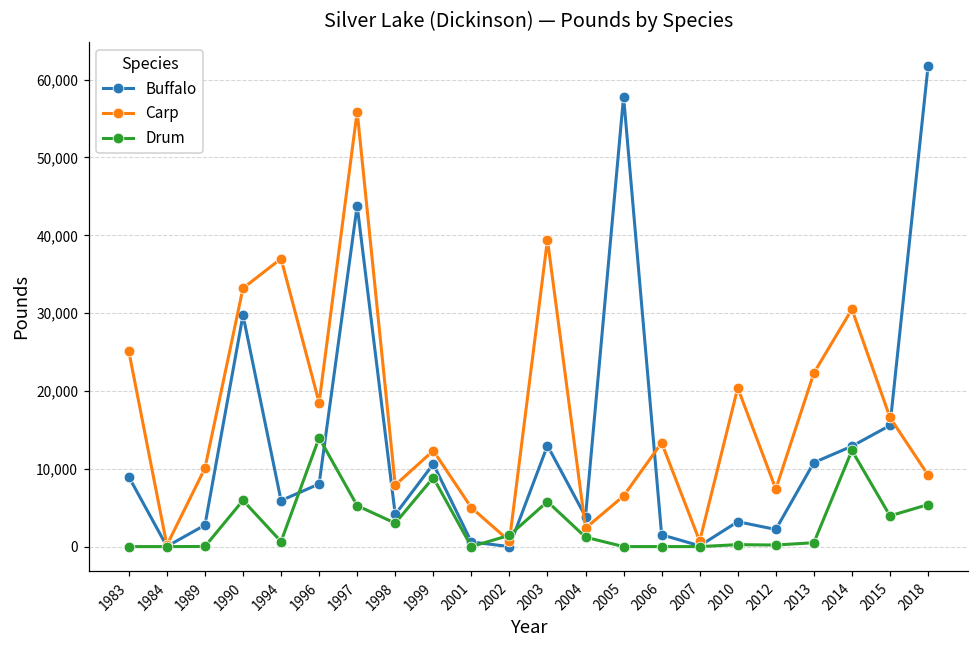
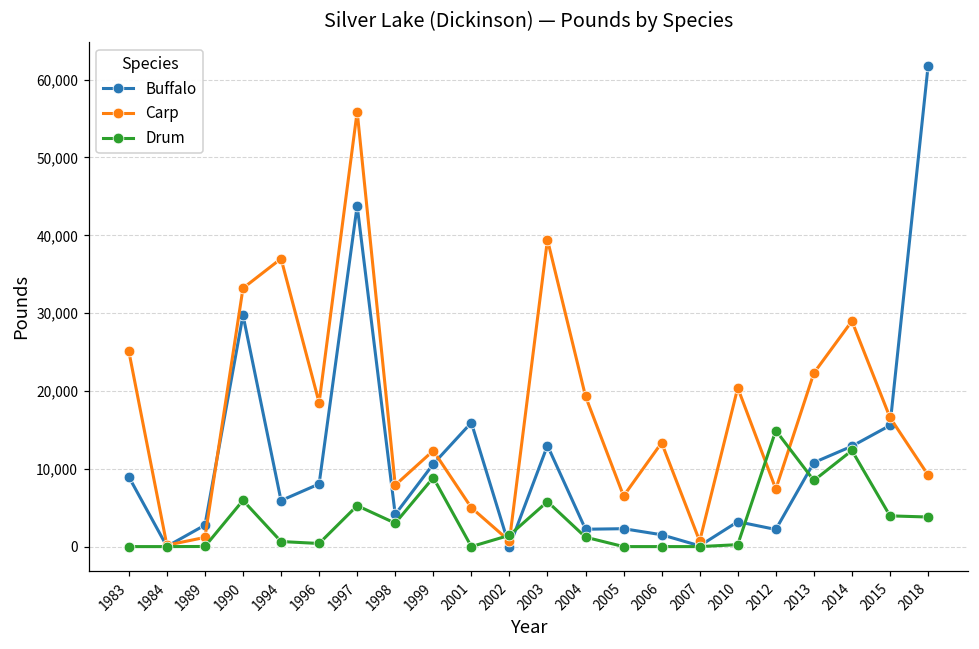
  {
    "Buffalo": {
      "1983": "9,000",
      "1989": "3,000",
      "1990": "30,000",
      "1994": "6,000",
      "1996": "8,000",
      "1997": "44,000",
      "1998": "4,000",
      "1999": "11,000",
-     "2001": "1,000",
+     "2001": "16,000",
      "2002": "0",
      "2003": "13,000",
-     "2004": "4,000",
-     "2005": "58,000",
+     "2004": "2,000",
+     "2005": "2,000",
      "2006": "2,000",
      "2010": "3,000",
      "2012": "2,000",
      "2013": "11,000",
      "2014": "13,000",
      "2015": "16,000",
      "2018": "62,000"
    },
    "Carp": {
      "1983": "25,000",
-     "1989": "10,000",
+     "1989": "1,000",
      "1990": "33,000",
      "1994": "37,000",
      "1996": "19,000",
      "1997": "56,000",
      "1998": "8,000",
      "1999": "12,000",
      "2001": "5,000",
      "2002": "1,000",
      "2003": "39,000",
-     "2004": "2,000",
+     "2004": "19,000",
      "2005": "7,000",
      "2006": "13,000",
      "2007": "1,000",
      "2010": "20,000",
      "2012": "7,000",
      "2013": "22,000",
-     "2014": "31,000",
+     "2014": "29,000",
      "2015": "17,000",
      "2018": "9,000"
    },
    "Drum": {
      "1983": "0",
      "1989": "0",
      "1990": "6,000",
      "1994": "1,000",
-     "1996": "14,000",
+     "1996": "0",
      "1997": "5,000",
      "1998": "3,000",
      "1999": "9,000",
      "2001": "0",
      "2002": "1,000",
      "2003": "6,000",
      "2004": "1,000",
      "2005": "0",
      "2006": "0",
      "2010": "0",
-     "2012": "0",
-     "2013": "1,000",
+     "2012": "15,000",
+     "2013": "8,000",
      "2014": "12,000",
      "2015": "4,000",
-     "2018": "5,000"
+     "2018": "4,000"
    }
  }
